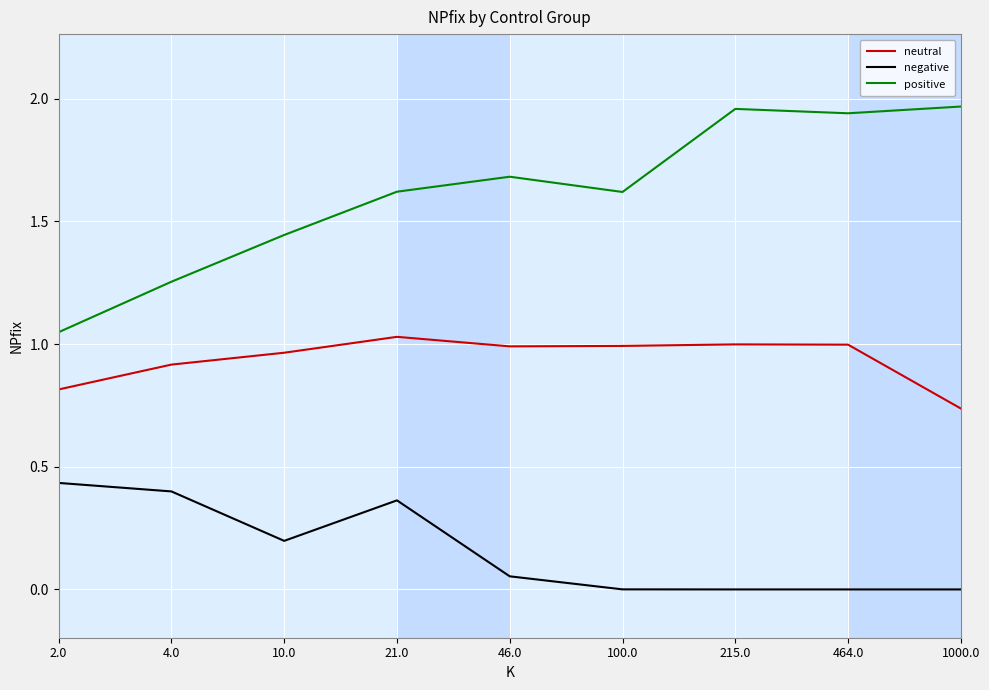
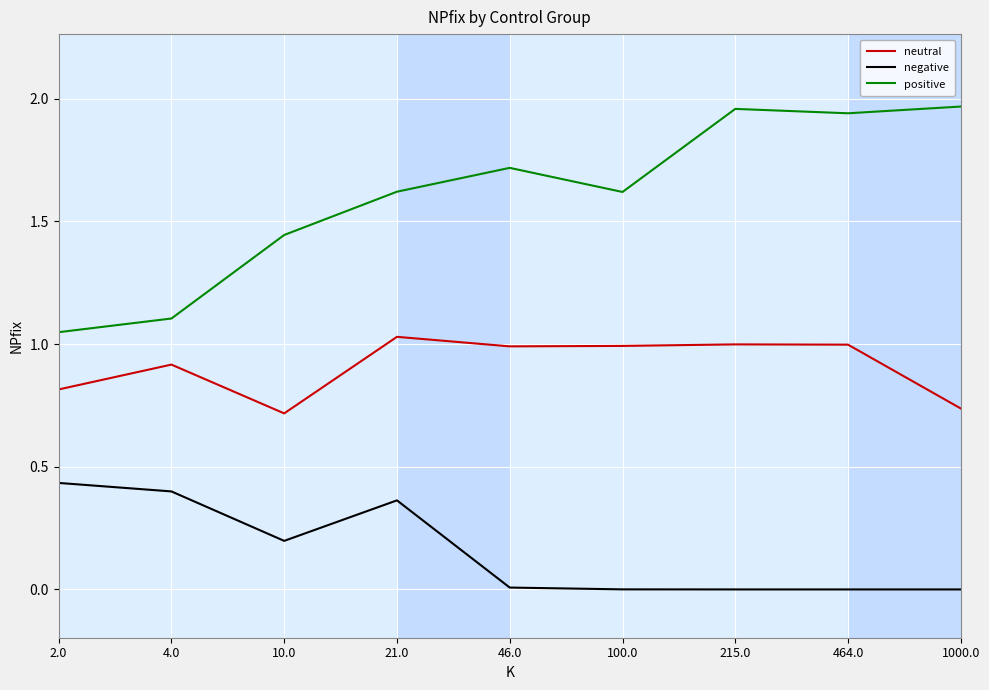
  {
    "neutral": {
      "2.0": 0.81,
      "4.0": 0.92,
-     "10.0": 0.96,
+     "10.0": 0.72,
      "21.0": 1.03,
      "46.0": 0.99,
      "100.0": 0.99,
      "215.0": 1.00,
      "464.0": 1.00,
      "1000.0": 0.74
    },
    "negative": {
      "2.0": 0.43,
      "4.0": 0.40,
      "10.0": 0.20,
      "21.0": 0.36,
-     "46.0": 0.05,
+     "46.0": 0.01,
      "100.0": 0.00,
      "215.0": 0.00,
      "464.0": 0.00,
      "1000.0": 0.00
    },
    "positive": {
      "2.0": 1.05,
-     "4.0": 1.25,
+     "4.0": 1.10,
      "10.0": 1.44,
      "21.0": 1.62,
-     "46.0": 1.68,
+     "46.0": 1.72,
      "100.0": 1.62,
      "215.0": 1.96,
      "464.0": 1.94,
      "1000.0": 1.97
    }
  }
